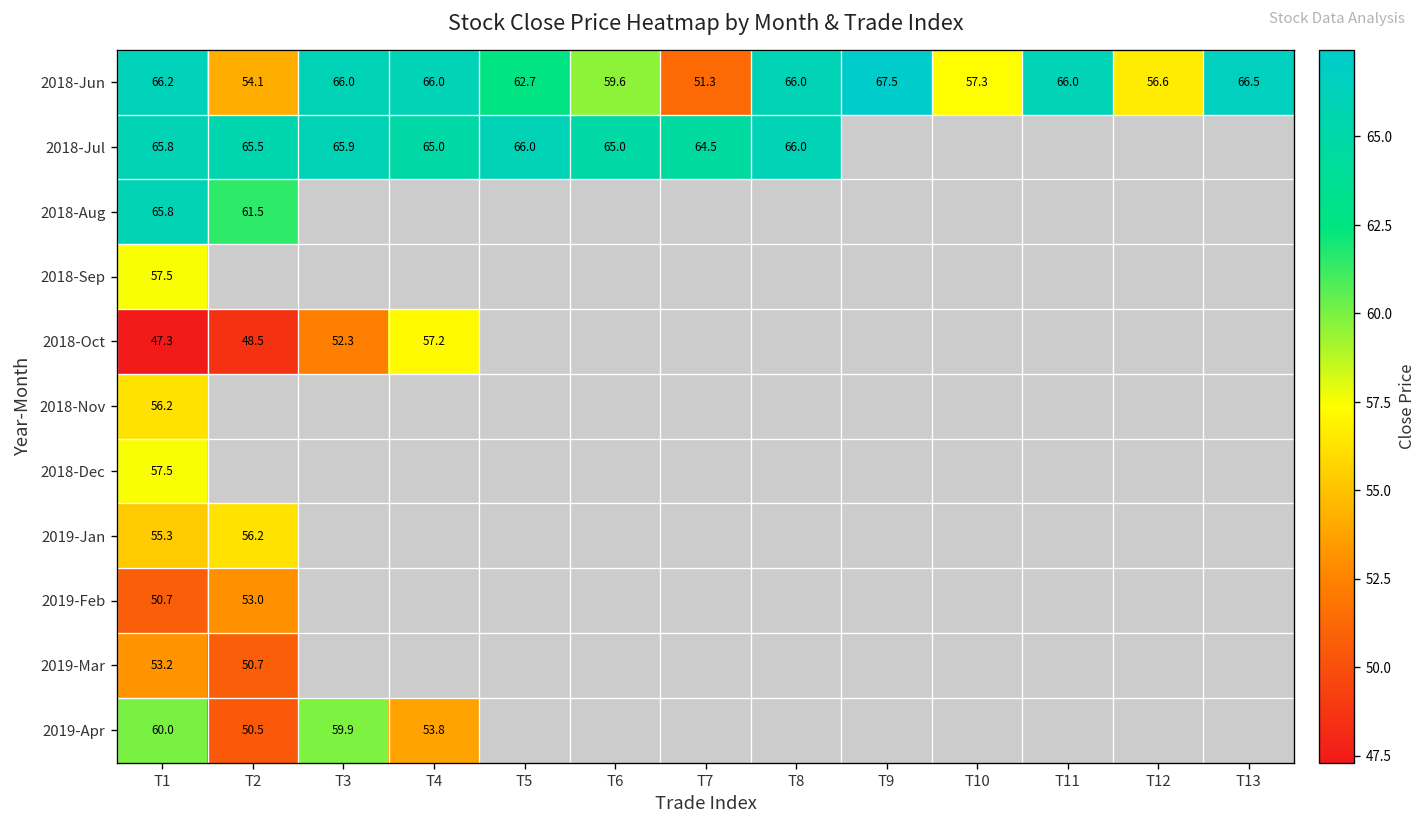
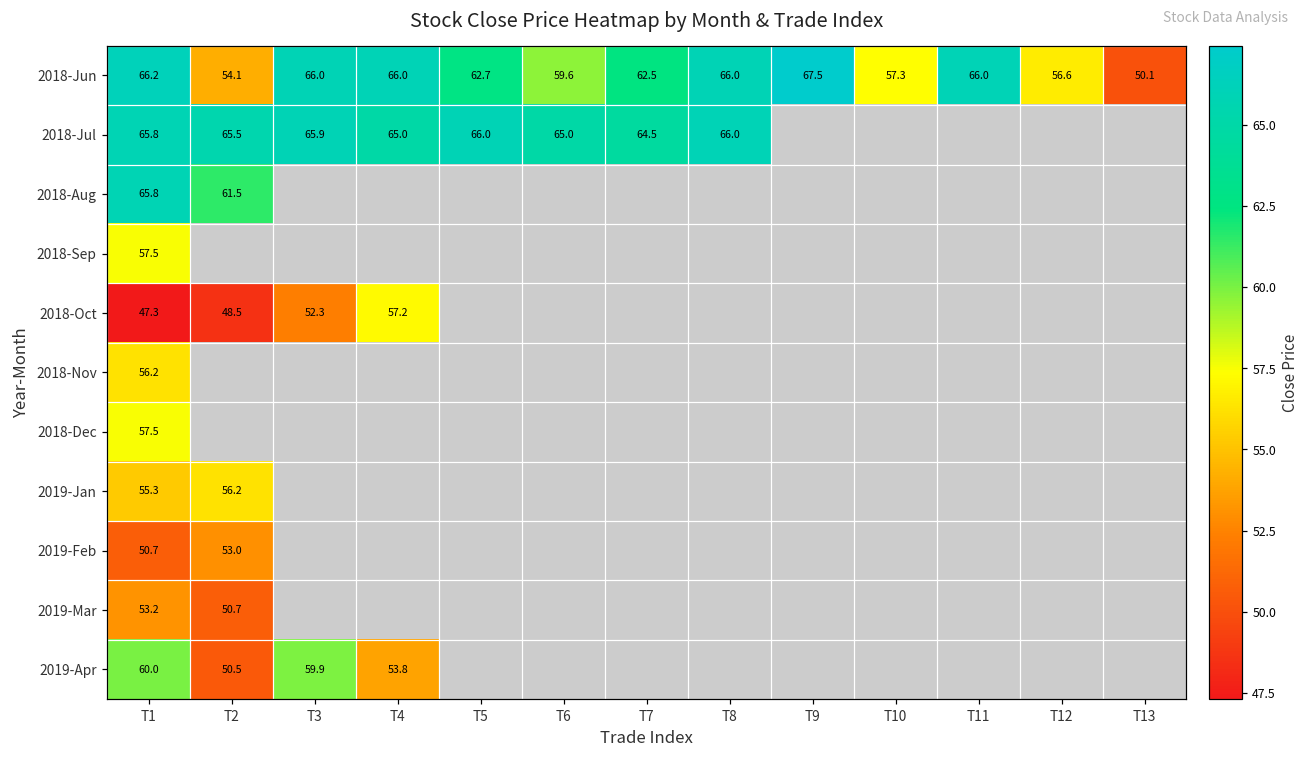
  {
    "2018-Jun": {
      "T1": 66.2,
      "T2": 54.1,
      "T3": 66.0,
      "T4": 66.0,
      "T5": 62.7,
      "T6": 59.6,
-     "T7": 51.3,
+     "T7": 62.5,
      "T8": 66.0,
      "T9": 67.5,
      "T10": 57.3,
      "T11": 66.0,
      "T12": 56.6,
-     "T13": 66.5
+     "T13": 50.1
    },
    "2018-Jul": {
      "T1": 65.8,
      "T2": 65.5,
      "T3": 65.9,
      "T4": 65.0,
      "T5": 66.0,
      "T6": 65.0,
      "T7": 64.5,
      "T8": 66.0
    },
    "2018-Aug": {
      "T1": 65.8,
      "T2": 61.5
    },
    "2018-Sep": {
      "T1": 57.5
    },
    "2018-Oct": {
      "T1": 47.3,
      "T2": 48.5,
      "T3": 52.3,
      "T4": 57.2
    },
    "2018-Nov": {
      "T1": 56.2
    },
    "2018-Dec": {
      "T1": 57.5
    },
    "2019-Jan": {
      "T1": 55.3,
      "T2": 56.2
    },
    "2019-Feb": {
      "T1": 50.7,
      "T2": 53.0
    },
    "2019-Mar": {
      "T1": 53.2,
      "T2": 50.7
    },
    "2019-Apr": {
      "T1": 60.0,
      "T2": 50.5,
      "T3": 59.9,
      "T4": 53.8
    }
  }
